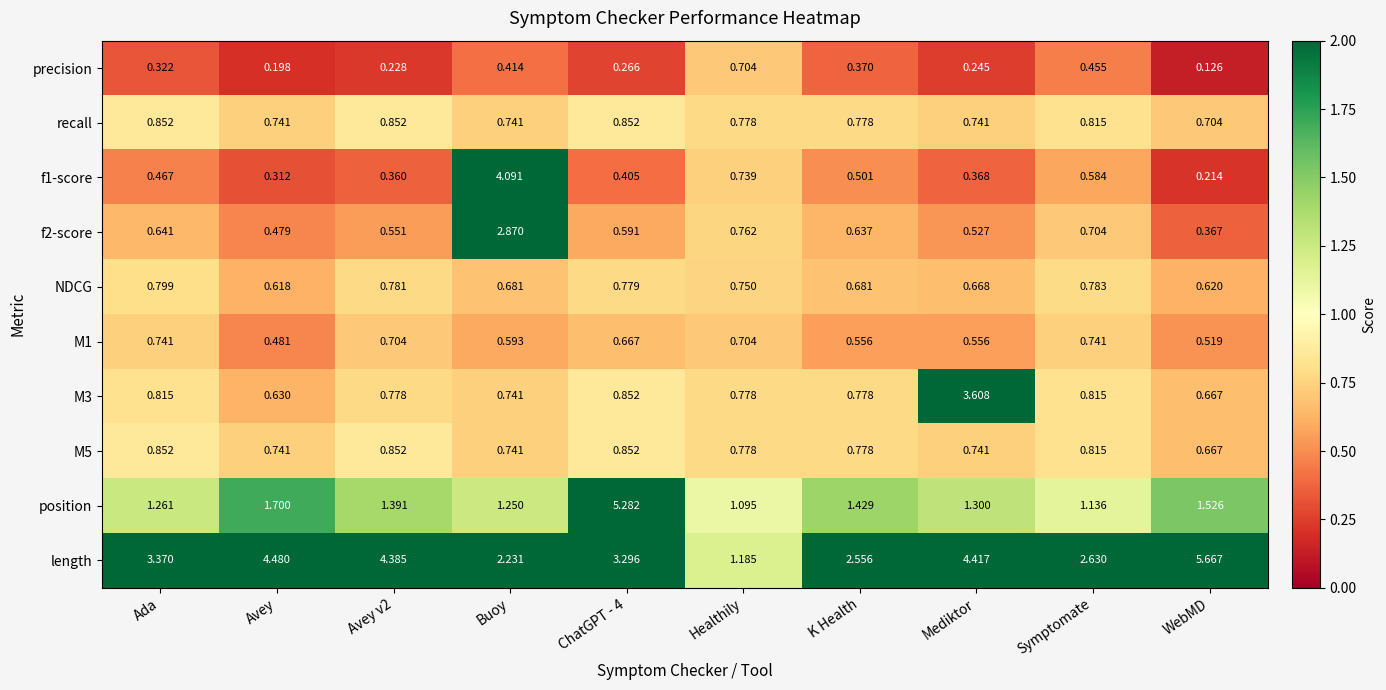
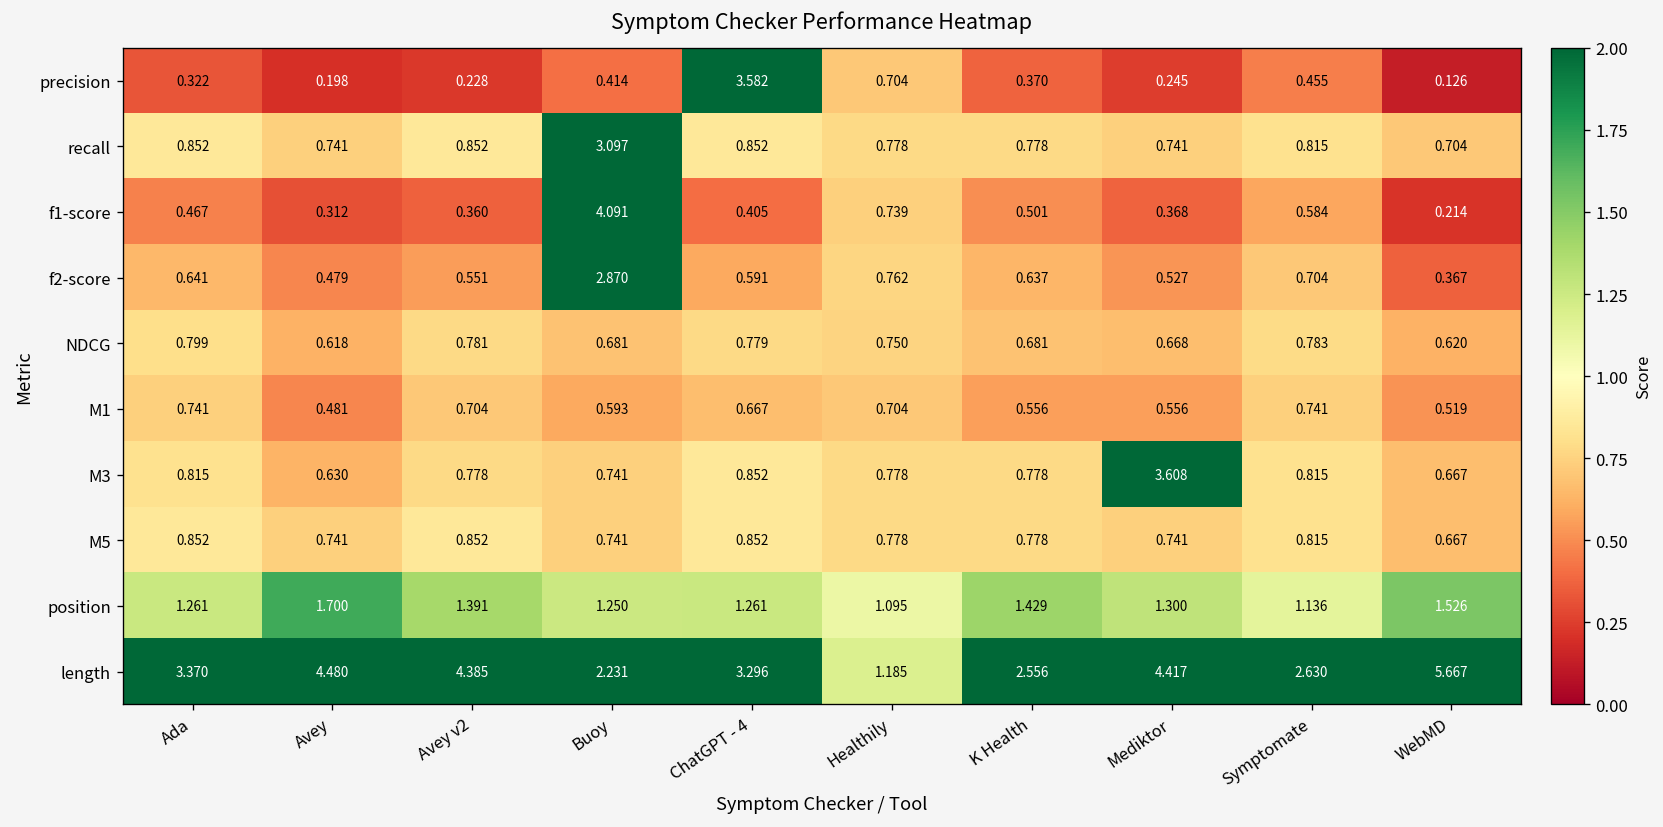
  {
    "precision": {
      "Ada": 0.322,
      "Avey": 0.198,
      "Avey v2": 0.228,
      "Buoy": 0.414,
-     "ChatGPT - 4": 0.266,
+     "ChatGPT - 4": 3.582,
      "Healthily": 0.704,
      "K Health": 0.370,
      "Mediktor": 0.245,
      "Symptomate": 0.455,
      "WebMD": 0.126
    },
    "recall": {
      "Ada": 0.852,
      "Avey": 0.741,
      "Avey v2": 0.852,
-     "Buoy": 0.741,
+     "Buoy": 3.097,
      "ChatGPT - 4": 0.852,
      "Healthily": 0.778,
      "K Health": 0.778,
      "Mediktor": 0.741,
      "Symptomate": 0.815,
      "WebMD": 0.704
    },
    "f1-score": {
      "Ada": 0.467,
      "Avey": 0.312,
      "Avey v2": 0.360,
      "Buoy": 4.091,
      "ChatGPT - 4": 0.405,
      "Healthily": 0.739,
      "K Health": 0.501,
      "Mediktor": 0.368,
      "Symptomate": 0.584,
      "WebMD": 0.214
    },
    "f2-score": {
      "Ada": 0.641,
      "Avey": 0.479,
      "Avey v2": 0.551,
      "Buoy": 2.870,
      "ChatGPT - 4": 0.591,
      "Healthily": 0.762,
      "K Health": 0.637,
      "Mediktor": 0.527,
      "Symptomate": 0.704,
      "WebMD": 0.367
    },
    "NDCG": {
      "Ada": 0.799,
      "Avey": 0.618,
      "Avey v2": 0.781,
      "Buoy": 0.681,
      "ChatGPT - 4": 0.779,
      "Healthily": 0.750,
      "K Health": 0.681,
      "Mediktor": 0.668,
      "Symptomate": 0.783,
      "WebMD": 0.620
    },
    "M1": {
      "Ada": 0.741,
      "Avey": 0.481,
      "Avey v2": 0.704,
      "Buoy": 0.593,
      "ChatGPT - 4": 0.667,
      "Healthily": 0.704,
      "K Health": 0.556,
      "Mediktor": 0.556,
      "Symptomate": 0.741,
      "WebMD": 0.519
    },
    "M3": {
      "Ada": 0.815,
      "Avey": 0.630,
      "Avey v2": 0.778,
      "Buoy": 0.741,
      "ChatGPT - 4": 0.852,
      "Healthily": 0.778,
      "K Health": 0.778,
      "Mediktor": 3.608,
      "Symptomate": 0.815,
      "WebMD": 0.667
    },
    "M5": {
      "Ada": 0.852,
      "Avey": 0.741,
      "Avey v2": 0.852,
      "Buoy": 0.741,
      "ChatGPT - 4": 0.852,
      "Healthily": 0.778,
      "K Health": 0.778,
      "Mediktor": 0.741,
      "Symptomate": 0.815,
      "WebMD": 0.667
    },
    "position": {
      "Ada": 1.261,
      "Avey": 1.700,
      "Avey v2": 1.391,
      "Buoy": 1.250,
-     "ChatGPT - 4": 5.282,
+     "ChatGPT - 4": 1.261,
      "Healthily": 1.095,
      "K Health": 1.429,
      "Mediktor": 1.300,
      "Symptomate": 1.136,
      "WebMD": 1.526
    },
    "length": {
      "Ada": 3.370,
      "Avey": 4.480,
      "Avey v2": 4.385,
      "Buoy": 2.231,
      "ChatGPT - 4": 3.296,
      "Healthily": 1.185,
      "K Health": 2.556,
      "Mediktor": 4.417,
      "Symptomate": 2.630,
      "WebMD": 5.667
    }
  }
